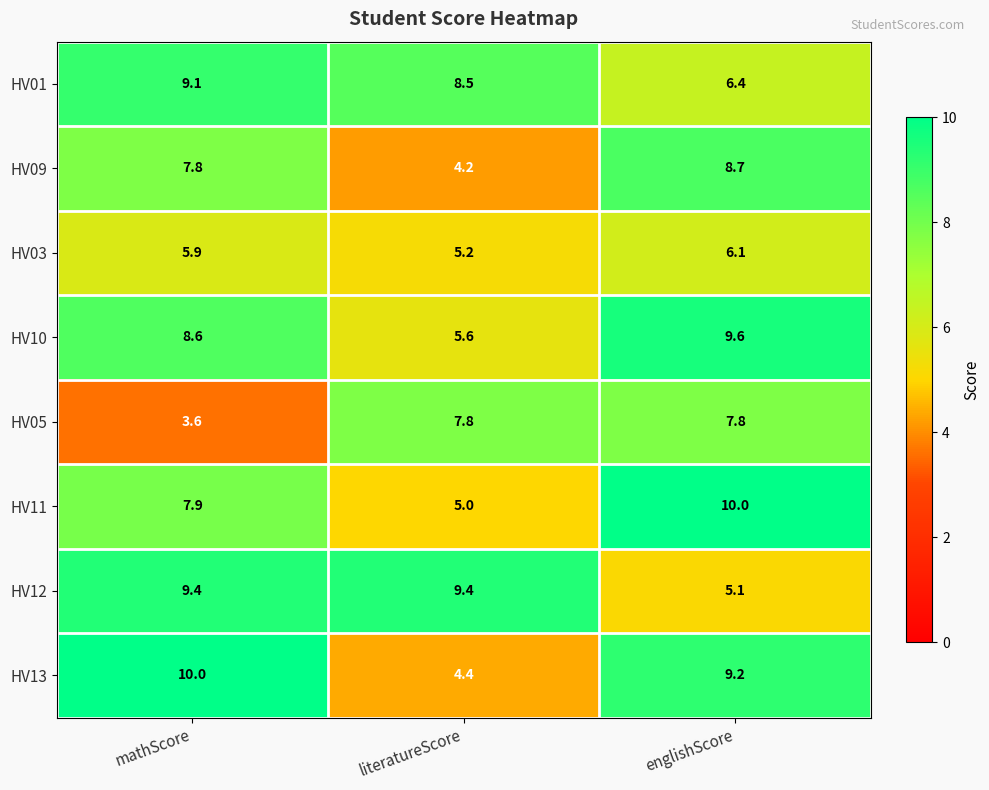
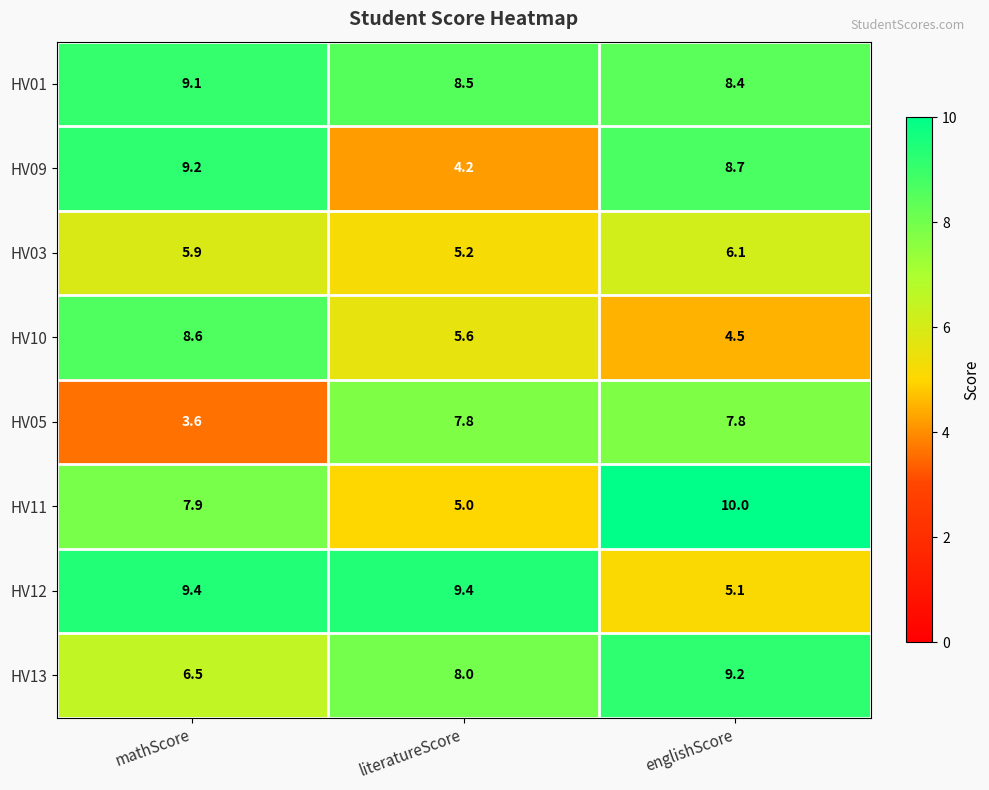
  {
    "HV01": {
      "mathScore": 9.1,
      "literatureScore": 8.5,
-     "englishScore": 6.4
+     "englishScore": 8.4
    },
    "HV09": {
-     "mathScore": 7.8,
+     "mathScore": 9.2,
      "literatureScore": 4.2,
      "englishScore": 8.7
    },
    "HV03": {
      "mathScore": 5.9,
      "literatureScore": 5.2,
      "englishScore": 6.1
    },
    "HV10": {
      "mathScore": 8.6,
      "literatureScore": 5.6,
-     "englishScore": 9.6
+     "englishScore": 4.5
    },
    "HV05": {
      "mathScore": 3.6,
      "literatureScore": 7.8,
      "englishScore": 7.8
    },
    "HV11": {
      "mathScore": 7.9,
      "literatureScore": 5.0,
      "englishScore": 10.0
    },
    "HV12": {
      "mathScore": 9.4,
      "literatureScore": 9.4,
      "englishScore": 5.1
    },
    "HV13": {
-     "mathScore": 10.0,
-     "literatureScore": 4.4,
+     "mathScore": 6.5,
+     "literatureScore": 8.0,
      "englishScore": 9.2
    }
  }
